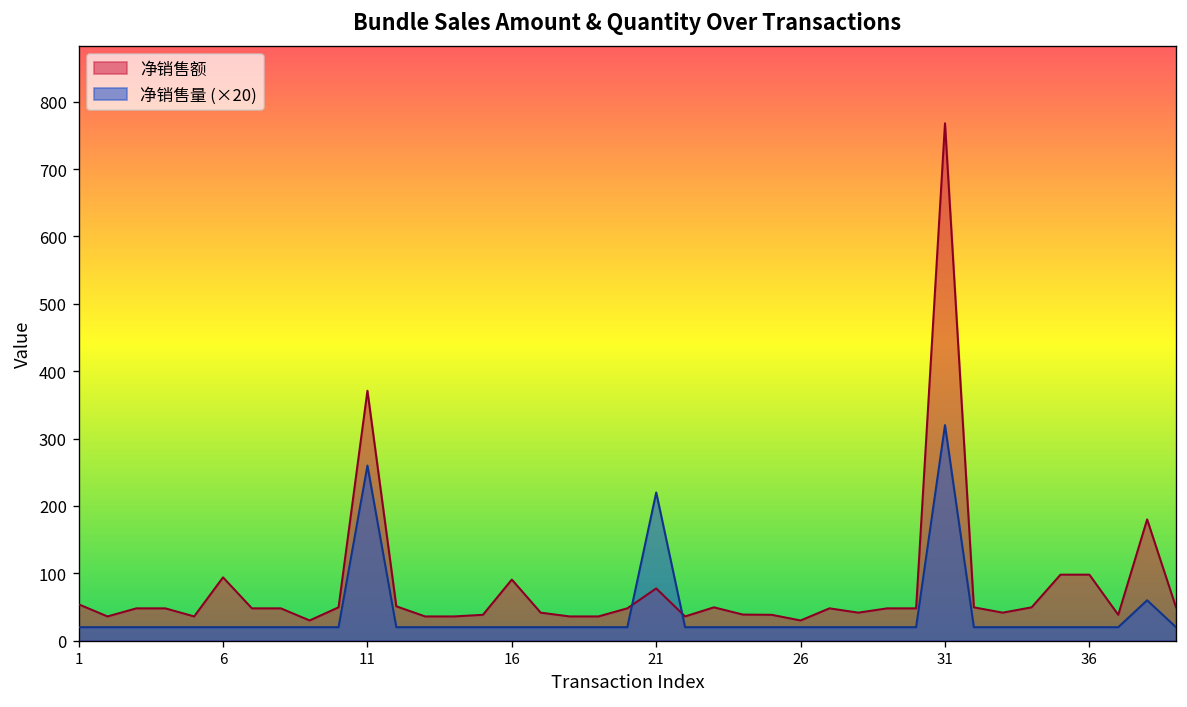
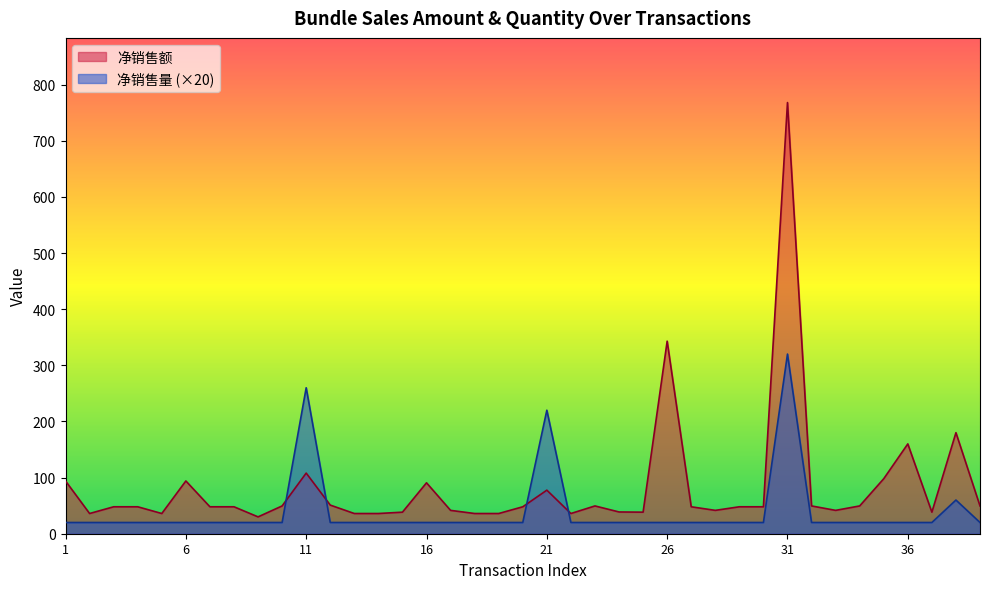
  {
    "净销售额": {
-     "1": 50,
+     "1": 90,
      "6": 90,
-     "11": 370,
+     "11": 110,
      "16": 90,
      "21": 80,
-     "26": 30,
+     "26": 340,
      "31": 770,
-     "36": 100
+     "36": 160
    },
    "净销售量 (×20)": {
      "1": 20,
      "6": 20,
      "11": 260,
      "16": 20,
      "21": 220,
      "26": 20,
      "31": 320,
      "36": 20
    }
  }
